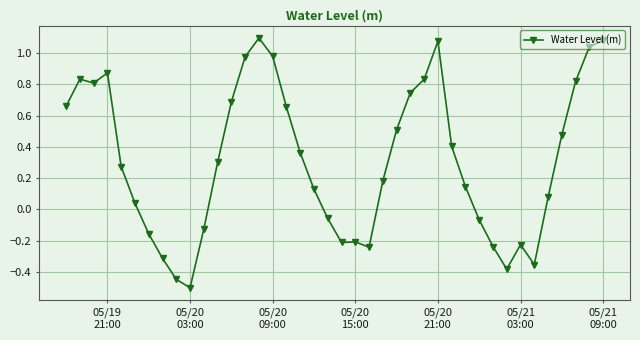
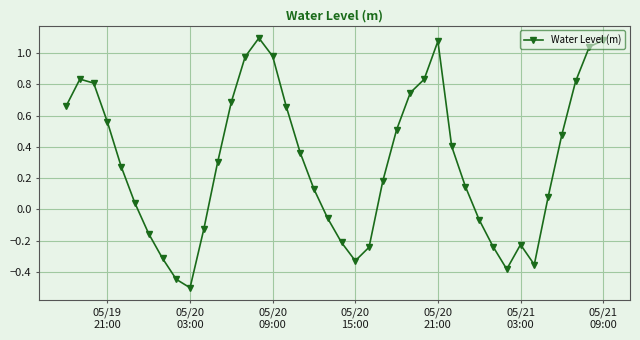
  {
-   "05/19 21:00": 0.87,
+   "05/19 21:00": 0.56,
    "05/20 03:00": -0.50,
    "05/20 09:00": 0.98,
-   "05/20 15:00": -0.21,
+   "05/20 15:00": -0.33,
    "05/20 21:00": 1.08,
    "05/21 03:00": -0.22
  }
